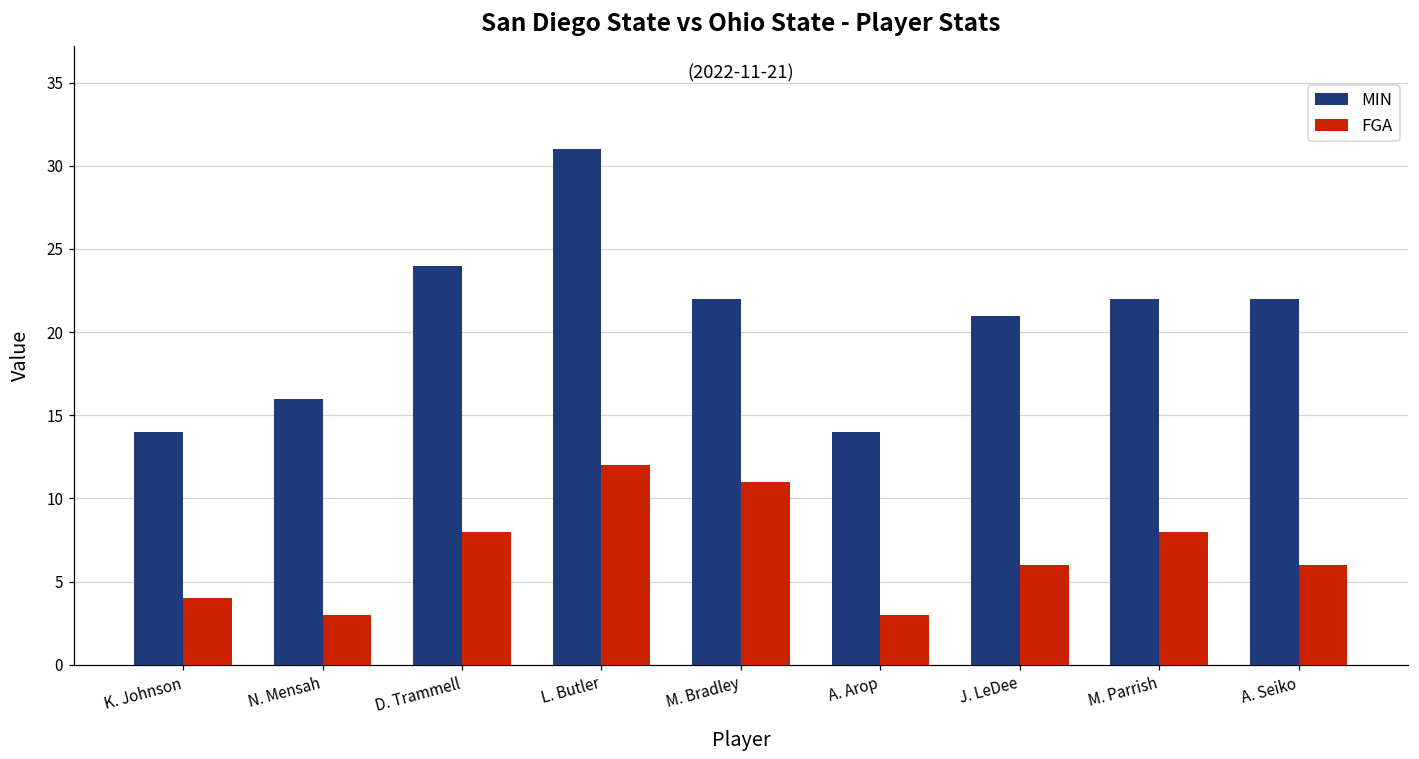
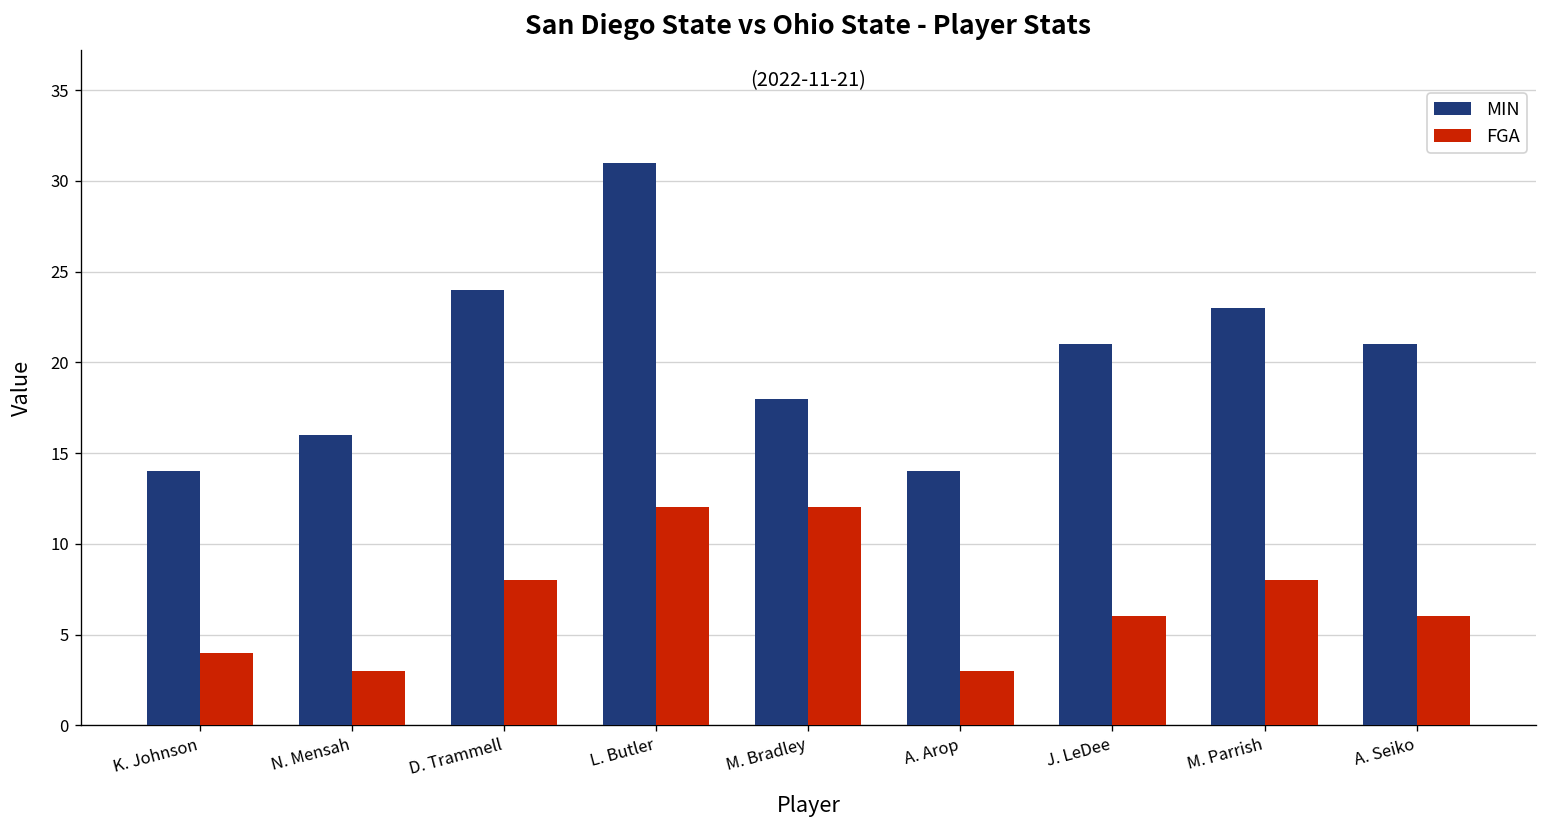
  {
    "MIN": {
      "K. Johnson": 14,
      "N. Mensah": 16,
      "D. Trammell": 24,
      "L. Butler": 31,
-     "M. Bradley": 22,
+     "M. Bradley": 18,
      "A. Arop": 14,
      "J. LeDee": 21,
-     "M. Parrish": 22,
-     "A. Seiko": 22
+     "M. Parrish": 23,
+     "A. Seiko": 21
    },
    "FGA": {
      "K. Johnson": 4,
      "N. Mensah": 3,
      "D. Trammell": 8,
      "L. Butler": 12,
-     "M. Bradley": 11,
+     "M. Bradley": 12,
      "A. Arop": 3,
      "J. LeDee": 6,
      "M. Parrish": 8,
      "A. Seiko": 6
    }
  }
